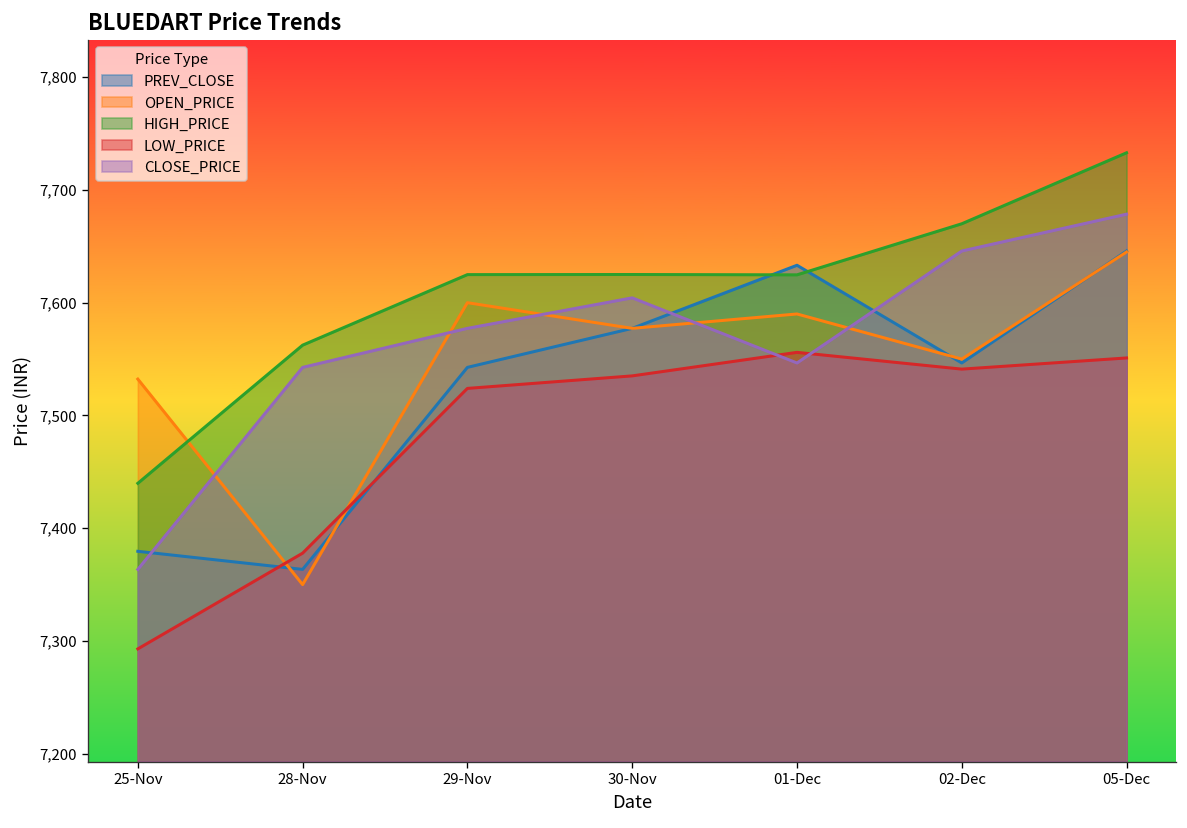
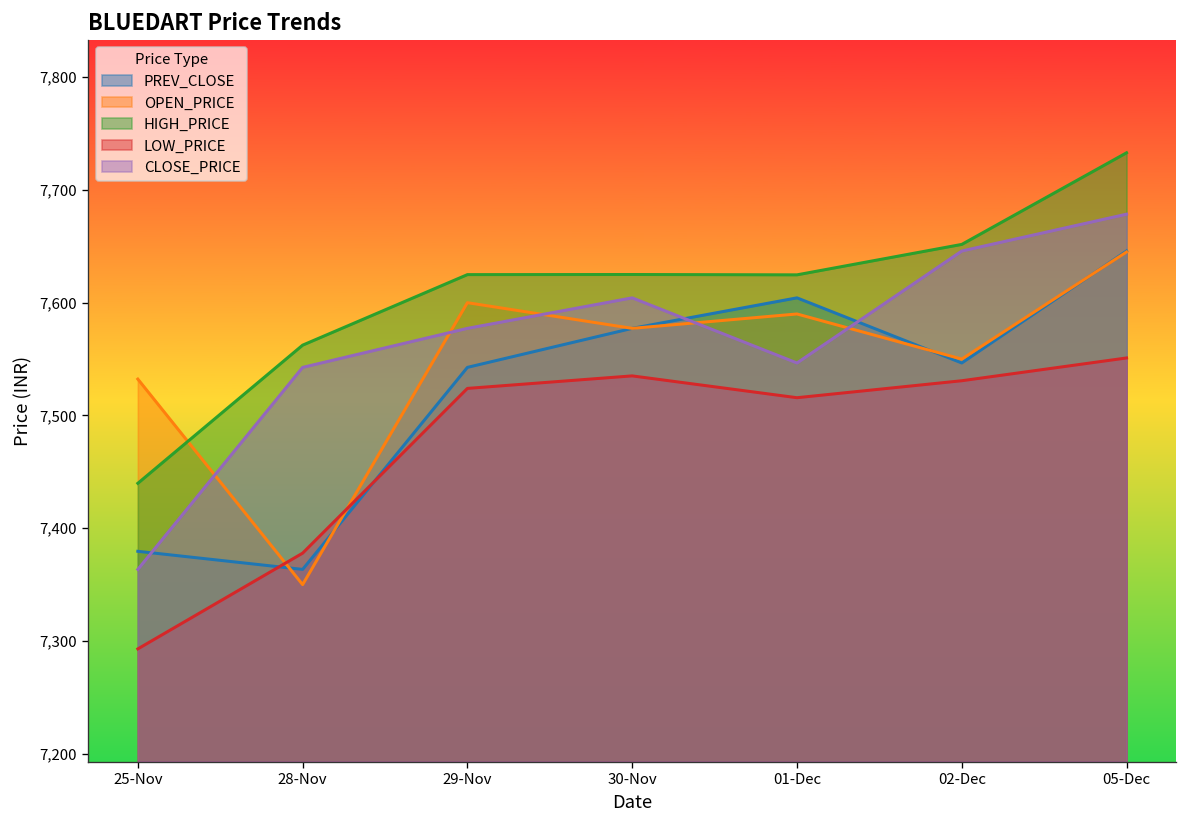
  {
    "PREV_CLOSE": {
      "25-Nov": "7,380",
      "28-Nov": "7,360",
      "29-Nov": "7,540",
-     "01-Dec": "7,630",
+     "01-Dec": "7,600",
      "02-Dec": "7,550"
    },
    "OPEN_PRICE": {
      "25-Nov": "7,530",
      "28-Nov": "7,350",
      "29-Nov": "7,600",
      "01-Dec": "7,590",
      "02-Dec": "7,550"
    },
    "HIGH_PRICE": {
      "25-Nov": "7,440",
      "28-Nov": "7,560",
      "29-Nov": "7,620",
      "30-Nov": "7,630",
      "01-Dec": "7,620",
-     "02-Dec": "7,670",
+     "02-Dec": "7,650",
      "05-Dec": "7,730"
    },
    "LOW_PRICE": {
      "25-Nov": "7,290",
      "28-Nov": "7,380",
      "29-Nov": "7,520",
      "30-Nov": "7,540",
-     "01-Dec": "7,560",
-     "02-Dec": "7,540",
+     "01-Dec": "7,520",
+     "02-Dec": "7,530",
      "05-Dec": "7,550"
    },
    "CLOSE_PRICE": {
      "25-Nov": "7,360",
      "28-Nov": "7,540",
      "29-Nov": "7,580",
      "30-Nov": "7,600",
      "01-Dec": "7,550",
      "02-Dec": "7,650",
      "05-Dec": "7,680"
    }
  }
